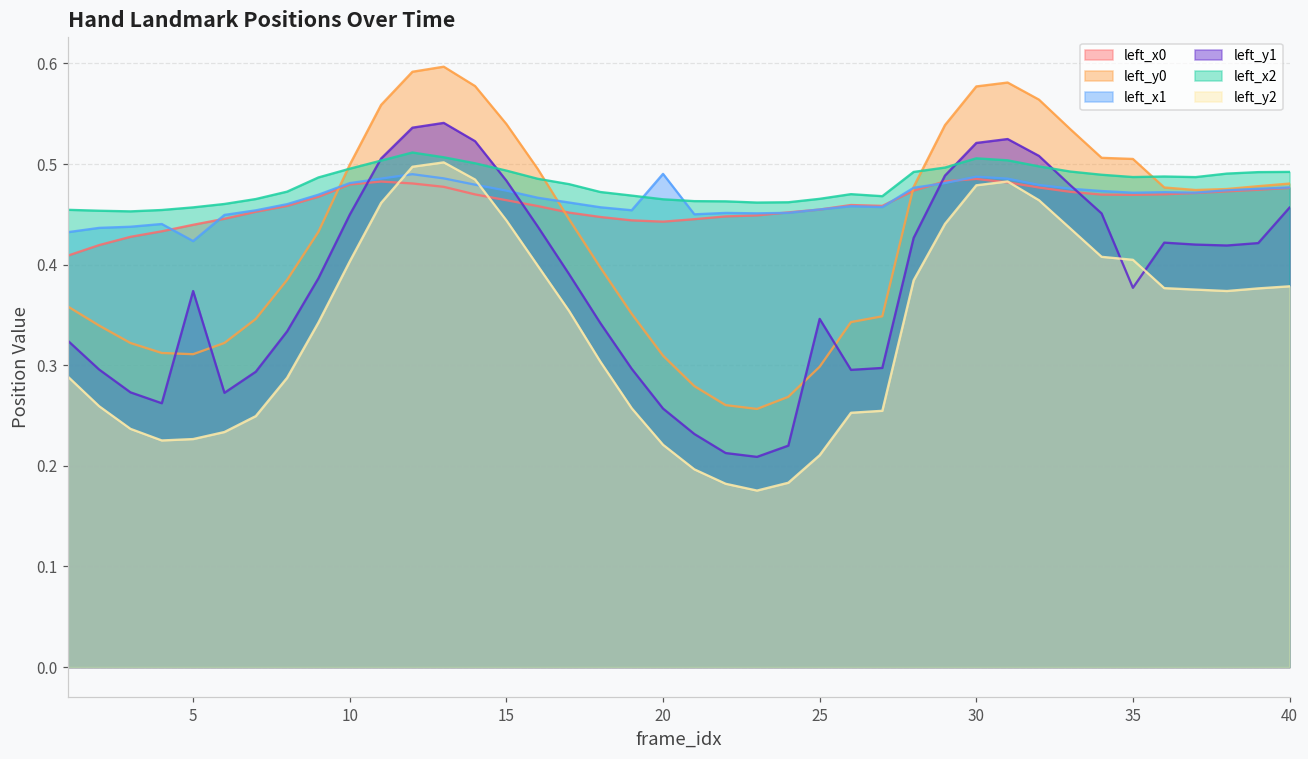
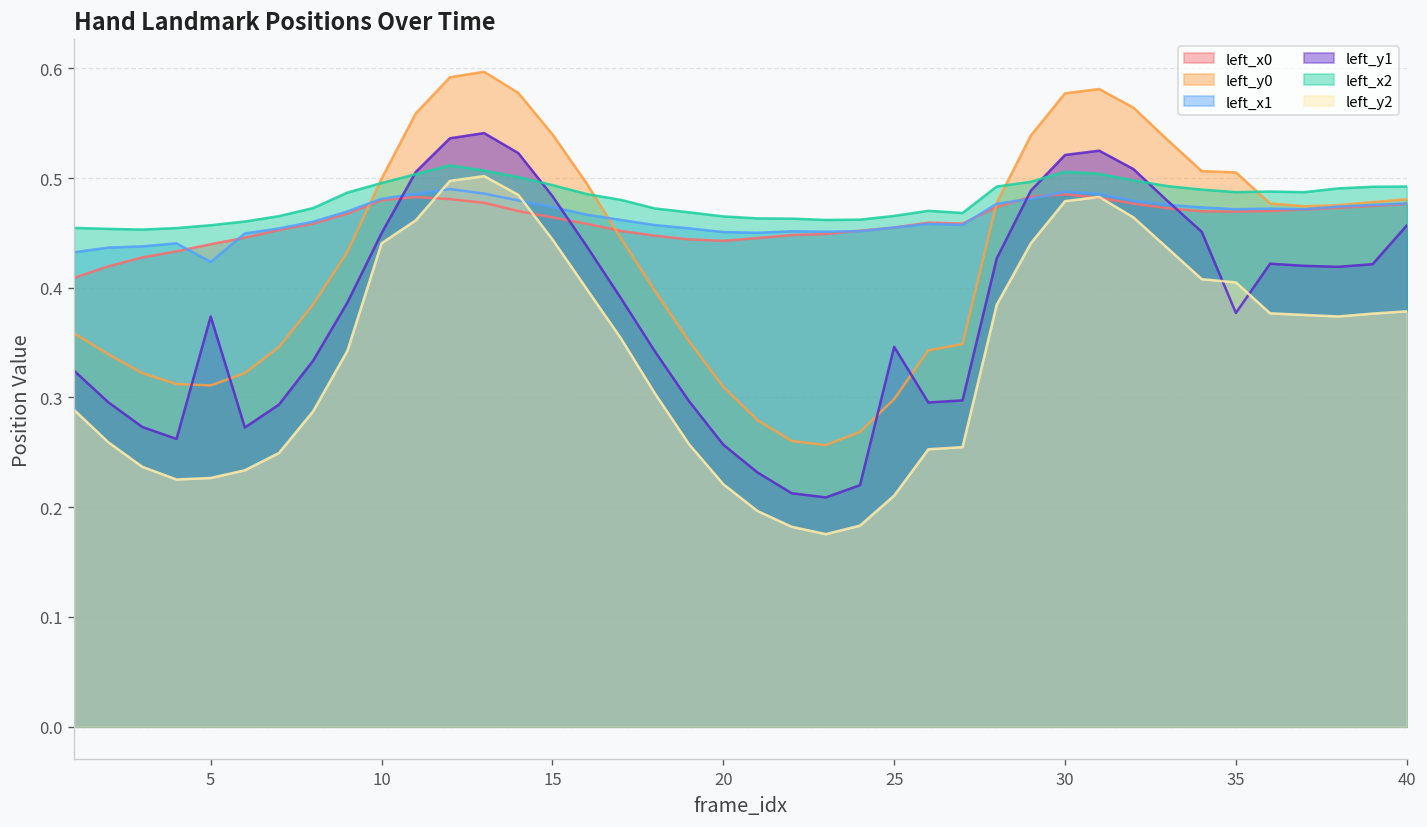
  {
    "left_x1": {
      "5": 0.42,
      "15": 0.47,
-     "20": 0.49
+     "20": 0.45
    },
    "left_y1": {
      "5": 0.37,
      "10": 0.45,
      "15": 0.48,
      "20": 0.26,
      "25": 0.35,
      "30": 0.52,
      "35": 0.38,
      "40": 0.46
    },
    "left_x2": {
      "5": 0.46,
      "10": 0.50,
      "15": 0.49,
      "20": 0.47,
      "25": 0.47,
      "30": 0.51,
      "35": 0.49,
      "40": 0.49
    },
    "left_y2": {
      "5": 0.23,
-     "10": 0.40,
+     "10": 0.44,
      "15": 0.44,
      "20": 0.22,
      "25": 0.21,
      "30": 0.48,
      "35": 0.40,
      "40": 0.38
    }
  }
